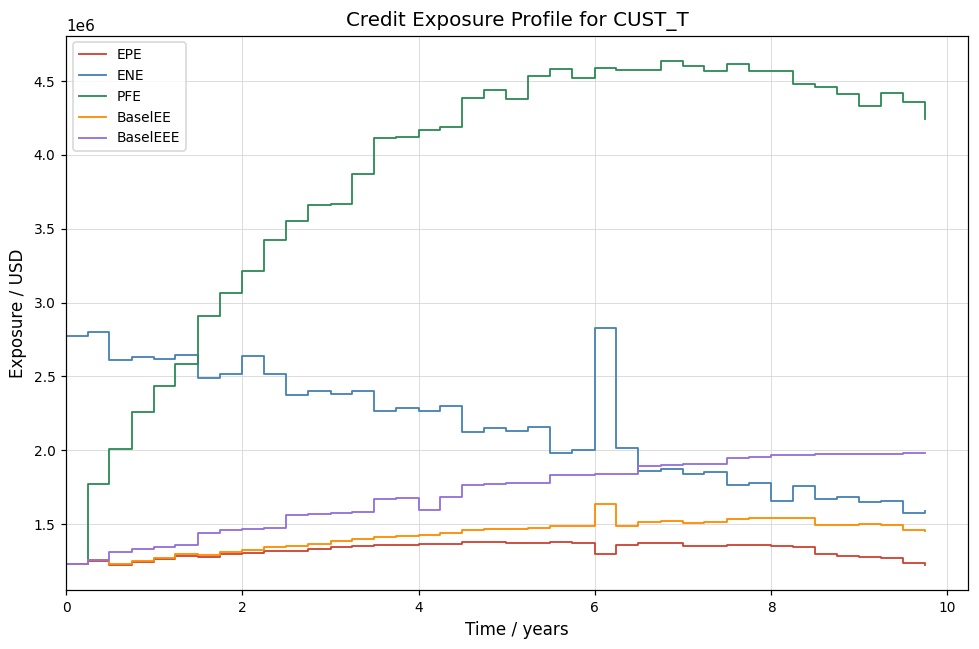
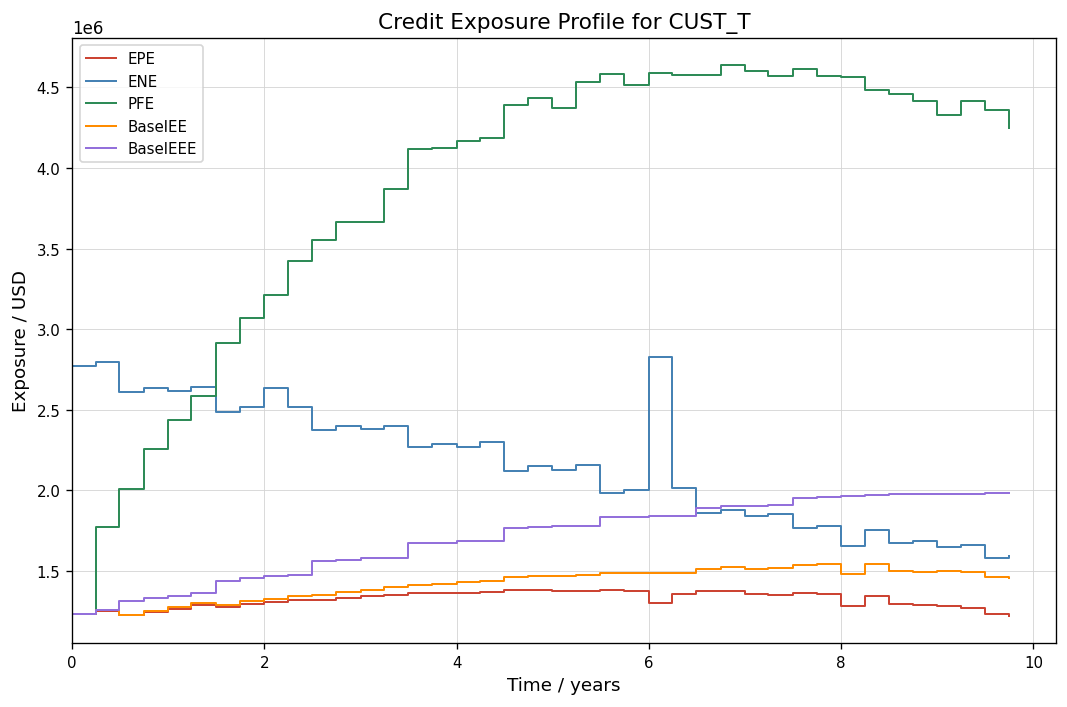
  {
    "EPE": {
      "2": 1310000,
      "4": 1360000,
      "6": 1300000,
-     "8": 1350000
+     "8": 1280000
    },
    "ENE": {
      "0": 2770000,
      "2": 2640000,
      "4": 2270000,
      "6": 2830000,
      "8": 1650000
    },
    "PFE": {
      "2": 3210000,
      "4": 4170000,
      "6": 4590000,
      "8": 4570000
    },
    "BaselEE": {
      "2": 1330000,
      "4": 1430000,
-     "6": 1630000,
-     "8": 1540000
+     "6": 1490000,
+     "8": 1480000
    },
    "BaselEEE": {
      "2": 1470000,
-     "4": 1600000,
+     "4": 1680000,
      "6": 1840000,
      "8": 1970000
    }
  }
